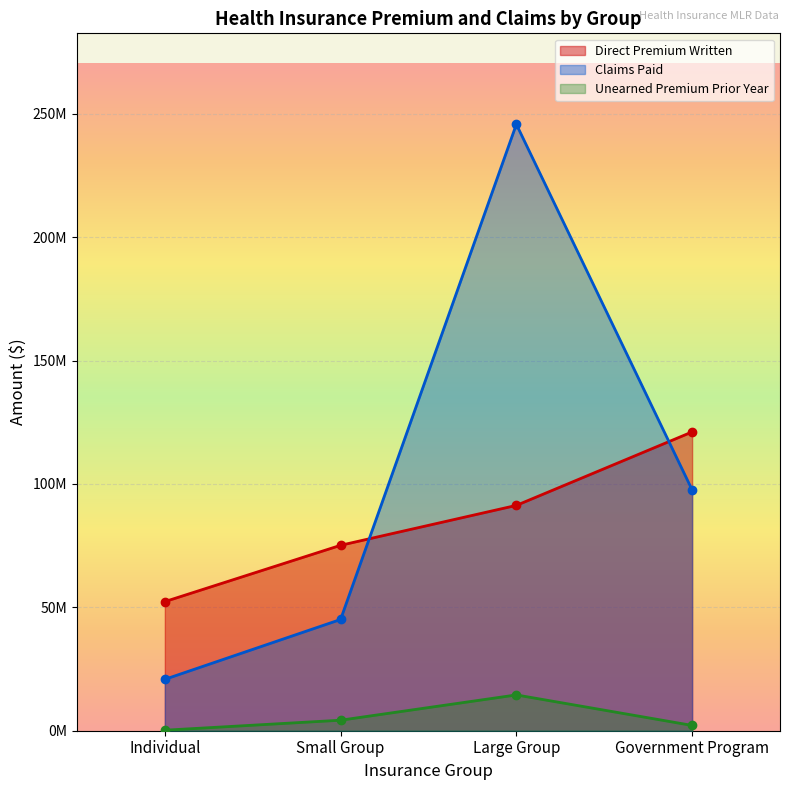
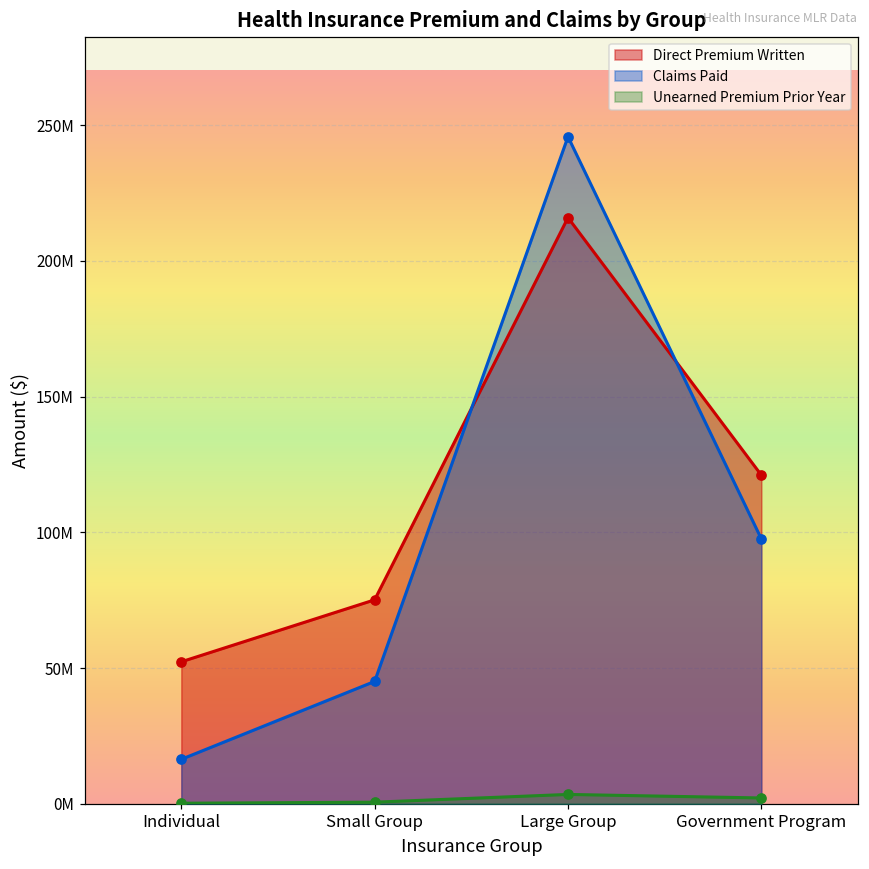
  {
    "Direct Premium Written": {
      "Individual": 52000000,
      "Small Group": 75000000,
-     "Large Group": 91000000,
+     "Large Group": 216000000,
      "Government Program": 121000000
    },
    "Claims Paid": {
-     "Individual": 21000000,
+     "Individual": 16000000,
      "Small Group": 45000000,
      "Large Group": 246000000,
      "Government Program": 98000000
    },
    "Unearned Premium Prior Year": {
      "Individual": 0,
-     "Small Group": 4000000,
-     "Large Group": 15000000,
+     "Small Group": 1000000,
+     "Large Group": 3000000,
      "Government Program": 2000000
    }
  }
